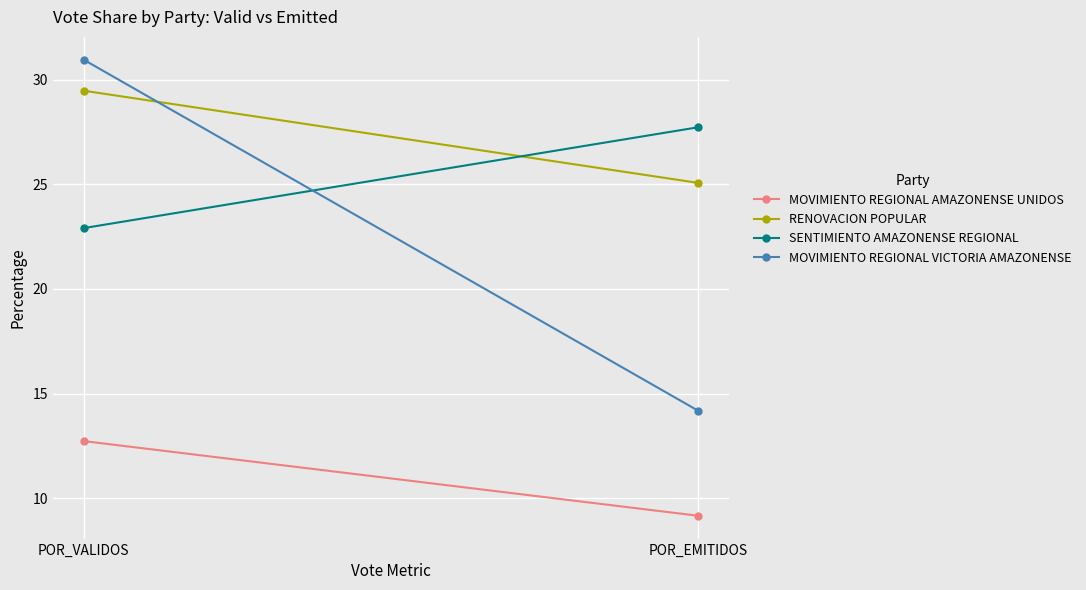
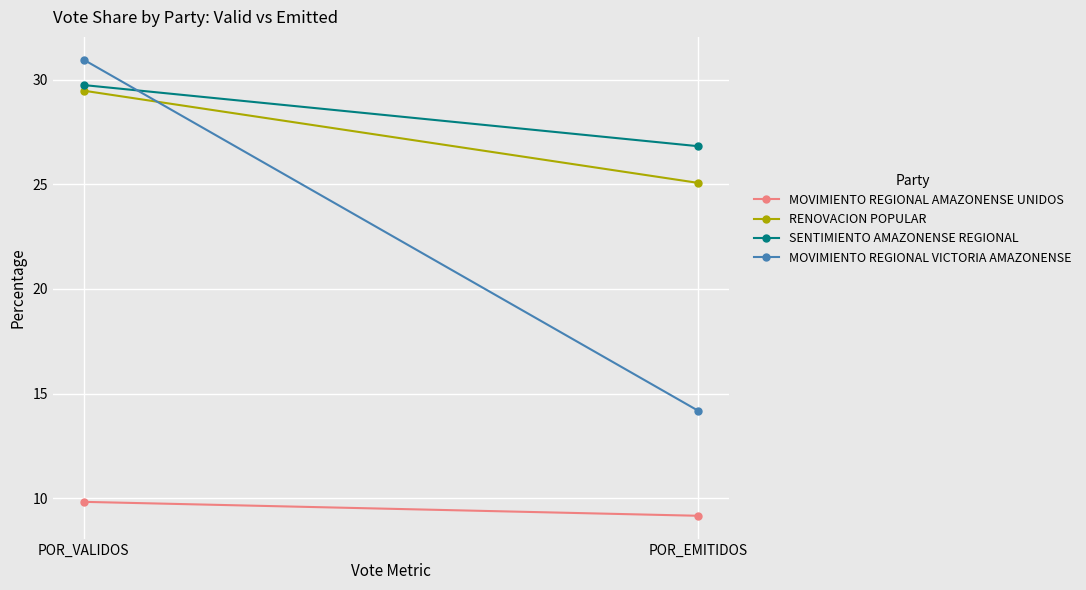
  {
    "MOVIMIENTO REGIONAL AMAZONENSE UNIDOS": {
-     "POR_VALIDOS": 12.7,
+     "POR_VALIDOS": 9.8,
      "POR_EMITIDOS": 9.2
    },
    "RENOVACION POPULAR": {
      "POR_VALIDOS": 29.5,
      "POR_EMITIDOS": 25.1
    },
    "SENTIMIENTO AMAZONENSE REGIONAL": {
-     "POR_VALIDOS": 22.9,
-     "POR_EMITIDOS": 27.7
+     "POR_VALIDOS": 29.7,
+     "POR_EMITIDOS": 26.8
    },
    "MOVIMIENTO REGIONAL VICTORIA AMAZONENSE": {
      "POR_VALIDOS": 31.0,
      "POR_EMITIDOS": 14.2
    }
  }
